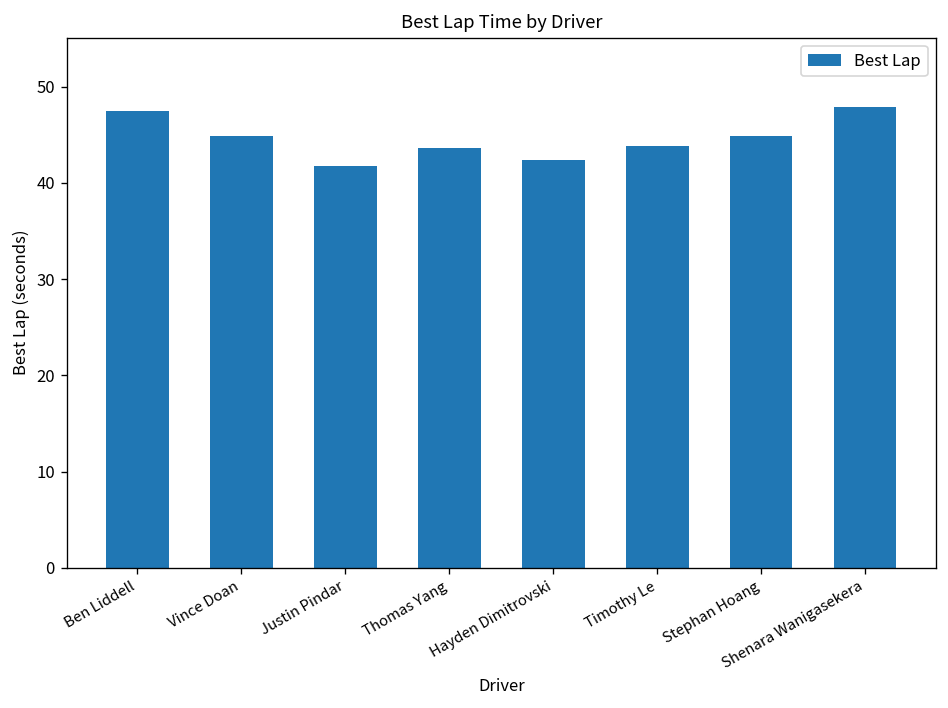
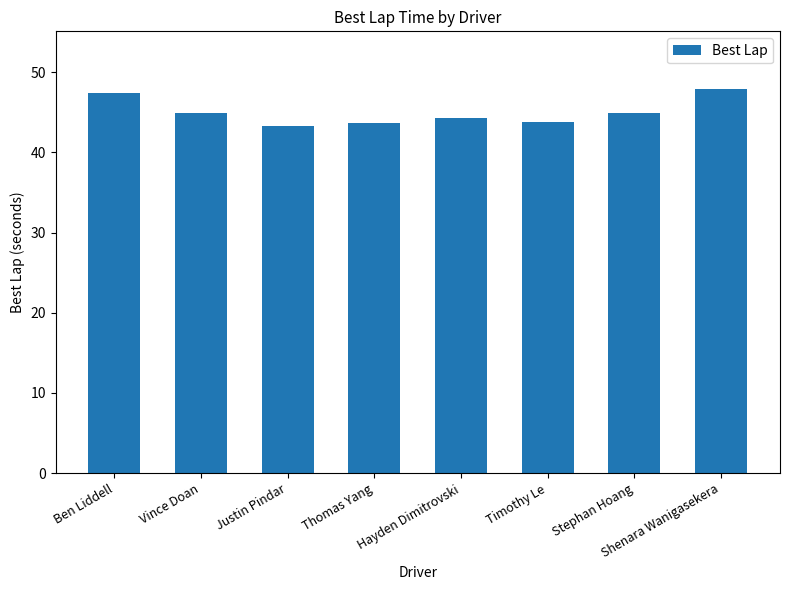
  {
    "Ben Liddell": 47,
    "Vince Doan": 45,
-   "Justin Pindar": 42,
+   "Justin Pindar": 43,
    "Thomas Yang": 44,
-   "Hayden Dimitrovski": 42,
+   "Hayden Dimitrovski": 44,
    "Timothy Le": 44,
    "Stephan Hoang": 45,
    "Shenara Wanigasekera": 48
  }
